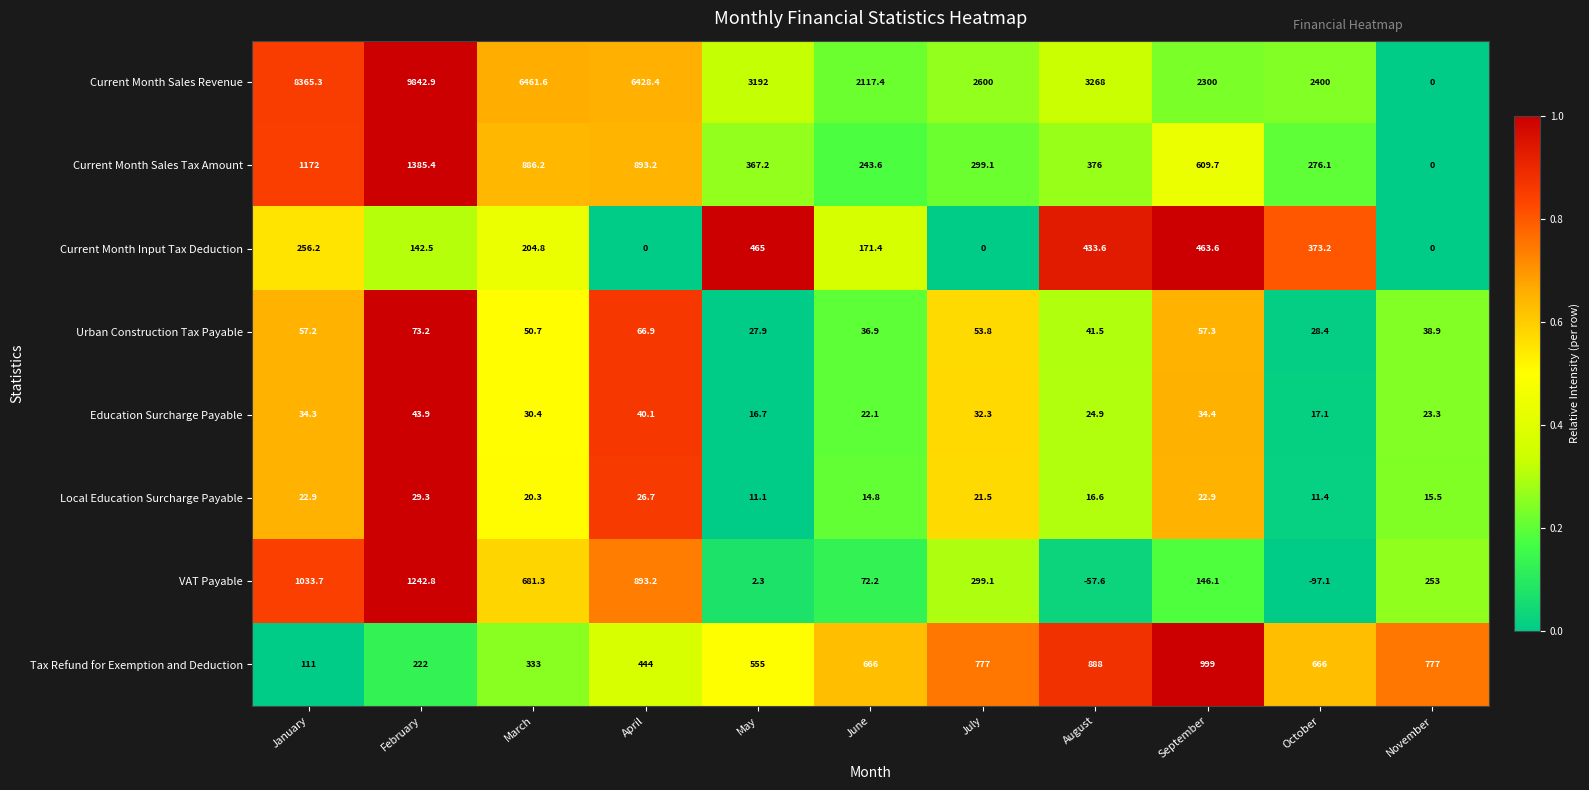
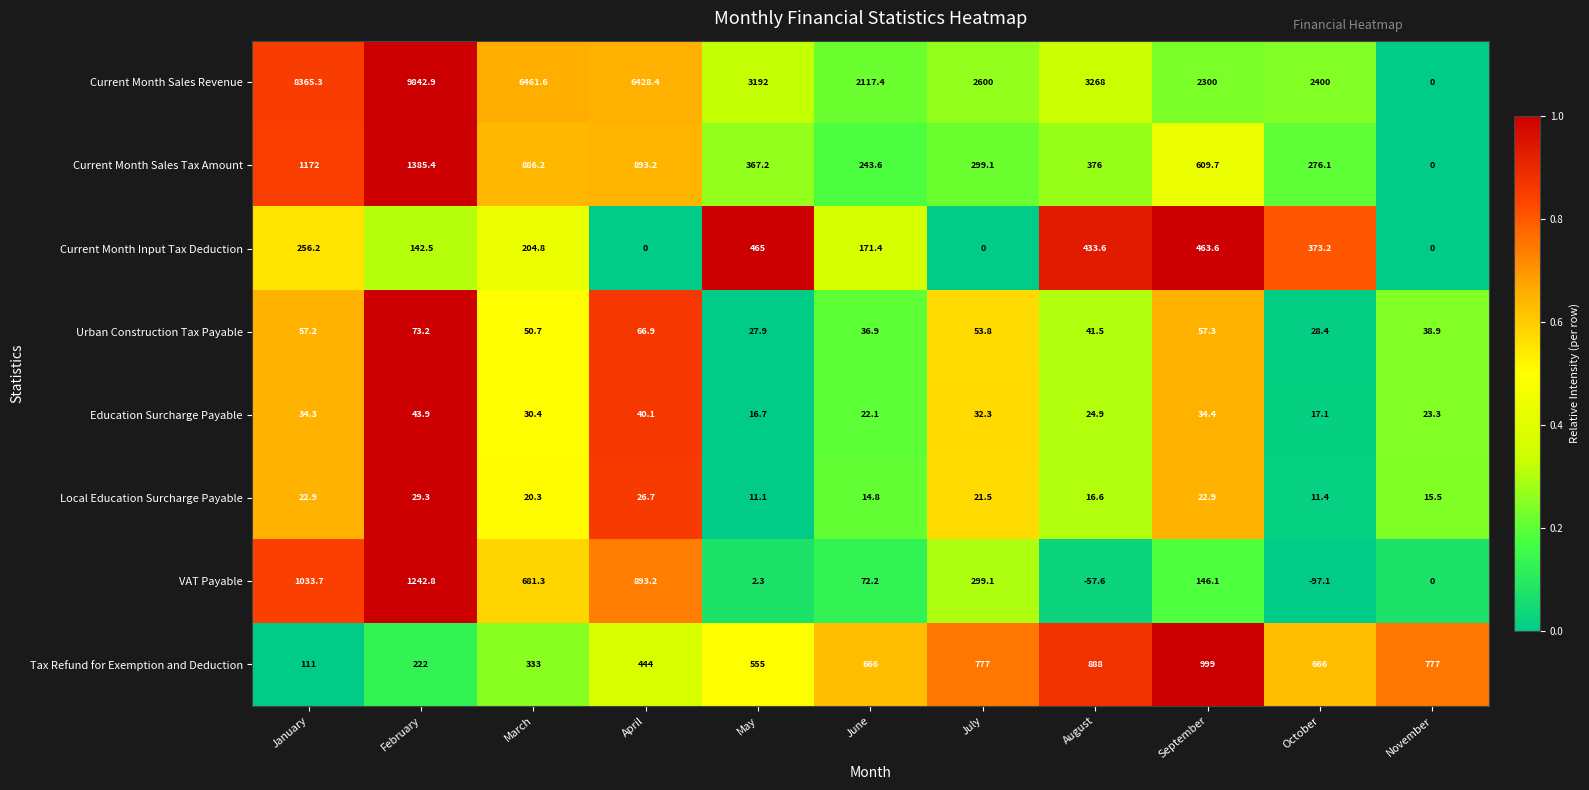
  {
    "Current Month Sales Revenue": {
      "January": 8365.3,
      "February": 9842.9,
      "March": 6461.6,
      "April": 6428.4,
      "May": 3192,
      "June": 2117.4,
      "July": 2600,
      "August": 3268,
      "September": 2300,
      "October": 2400,
      "November": 0
    },
    "Current Month Sales Tax Amount": {
      "January": 1172,
      "February": 1385.4,
      "March": 886.2,
      "April": 893.2,
      "May": 367.2,
      "June": 243.6,
      "July": 299.1,
      "August": 376,
      "September": 609.7,
      "October": 276.1,
      "November": 0
    },
    "Current Month Input Tax Deduction": {
      "January": 256.2,
      "February": 142.5,
      "March": 204.8,
      "April": 0,
      "May": 465,
      "June": 171.4,
      "July": 0,
      "August": 433.6,
      "September": 463.6,
      "October": 373.2,
      "November": 0
    },
    "Urban Construction Tax Payable": {
      "January": 57.2,
      "February": 73.2,
      "March": 50.7,
      "April": 66.9,
      "May": 27.9,
      "June": 36.9,
      "July": 53.8,
      "August": 41.5,
      "September": 57.3,
      "October": 28.4,
      "November": 38.9
    },
    "Education Surcharge Payable": {
      "January": 34.3,
      "February": 43.9,
      "March": 30.4,
      "April": 40.1,
      "May": 16.7,
      "June": 22.1,
      "July": 32.3,
      "August": 24.9,
      "September": 34.4,
      "October": 17.1,
      "November": 23.3
    },
    "Local Education Surcharge Payable": {
      "January": 22.9,
      "February": 29.3,
      "March": 20.3,
      "April": 26.7,
      "May": 11.1,
      "June": 14.8,
      "July": 21.5,
      "August": 16.6,
      "September": 22.9,
      "October": 11.4,
      "November": 15.5
    },
    "VAT Payable": {
      "January": 1033.7,
      "February": 1242.8,
      "March": 681.3,
      "April": 893.2,
      "May": 2.3,
      "June": 72.2,
      "July": 299.1,
      "August": -57.6,
      "September": 146.1,
      "October": -97.1,
-     "November": 253
+     "November": 0
    },
    "Tax Refund for Exemption and Deduction": {
      "January": 111,
      "February": 222,
      "March": 333,
      "April": 444,
      "May": 555,
      "June": 666,
      "July": 777,
      "August": 888,
      "September": 999,
      "October": 666,
      "November": 777
    }
  }
